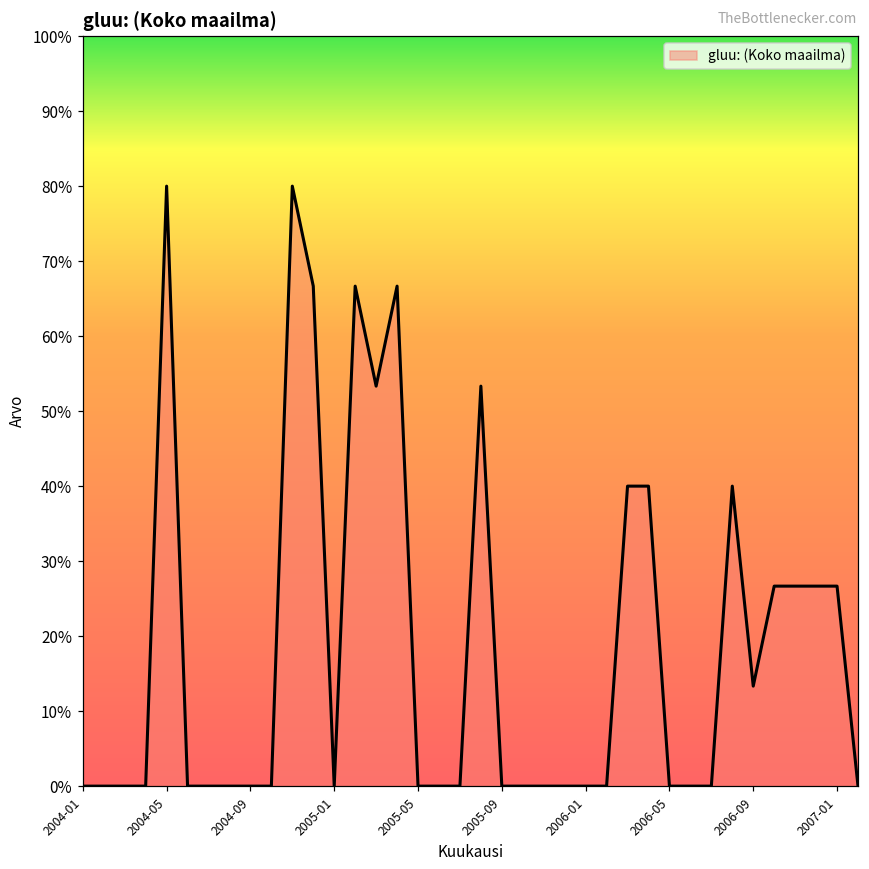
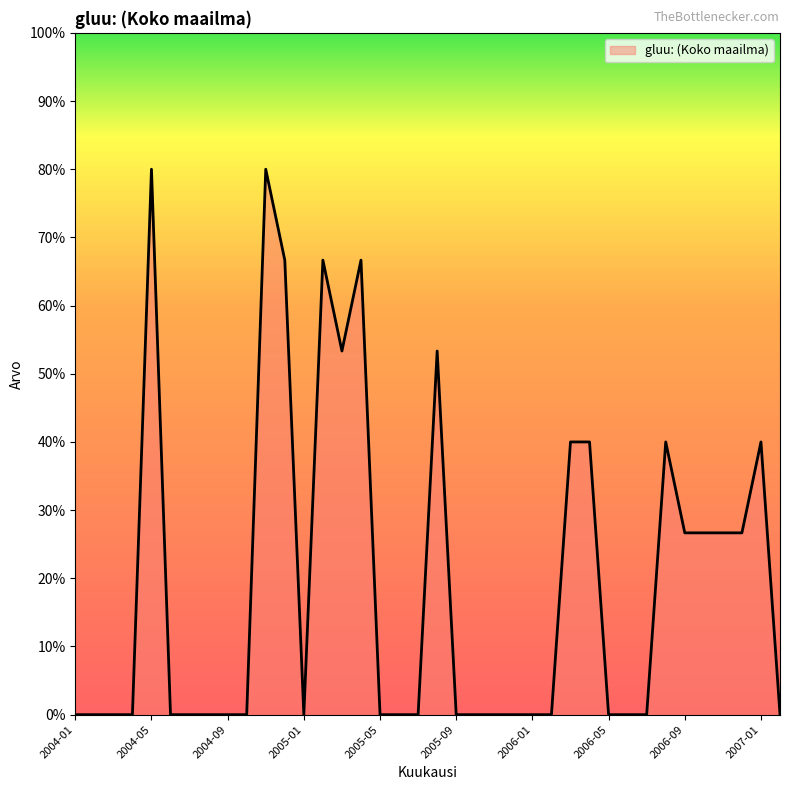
  {
    "2004-01": "0%",
    "2004-05": "80%",
    "2004-09": "0%",
    "2005-01": "0%",
    "2005-05": "0%",
    "2005-09": "0%",
    "2006-01": "0%",
    "2006-05": "0%",
-   "2006-09": "13%",
-   "2007-01": "27%"
+   "2006-09": "27%",
+   "2007-01": "40%"
  }
